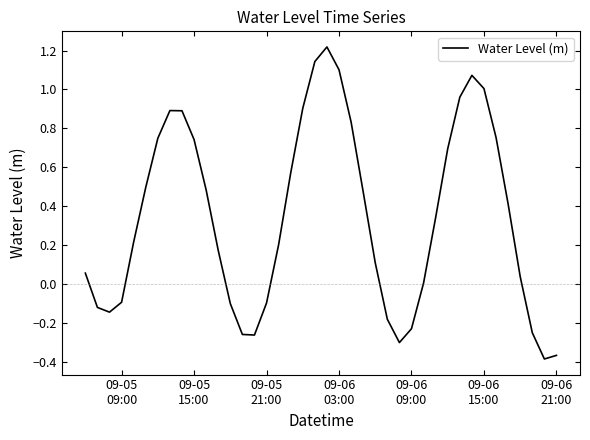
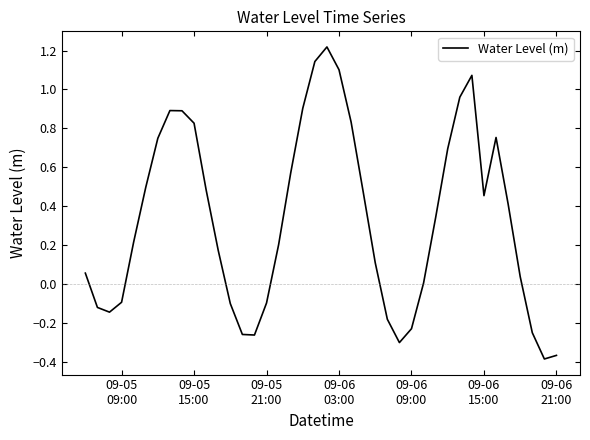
  {
    "09-05 09:00": -0.09,
-   "09-05 15:00": 0.74,
+   "09-05 15:00": 0.83,
    "09-05 21:00": -0.10,
    "09-06 03:00": 1.10,
    "09-06 09:00": -0.23,
-   "09-06 15:00": 1.00,
+   "09-06 15:00": 0.45,
    "09-06 21:00": -0.37
  }
